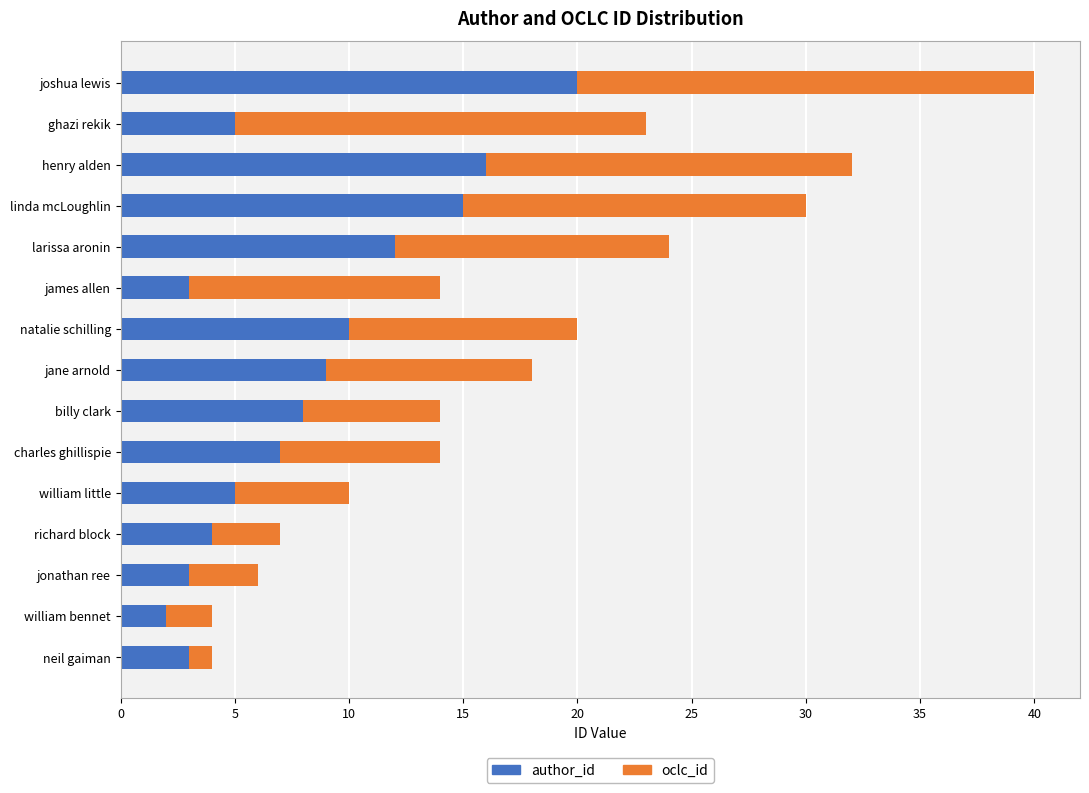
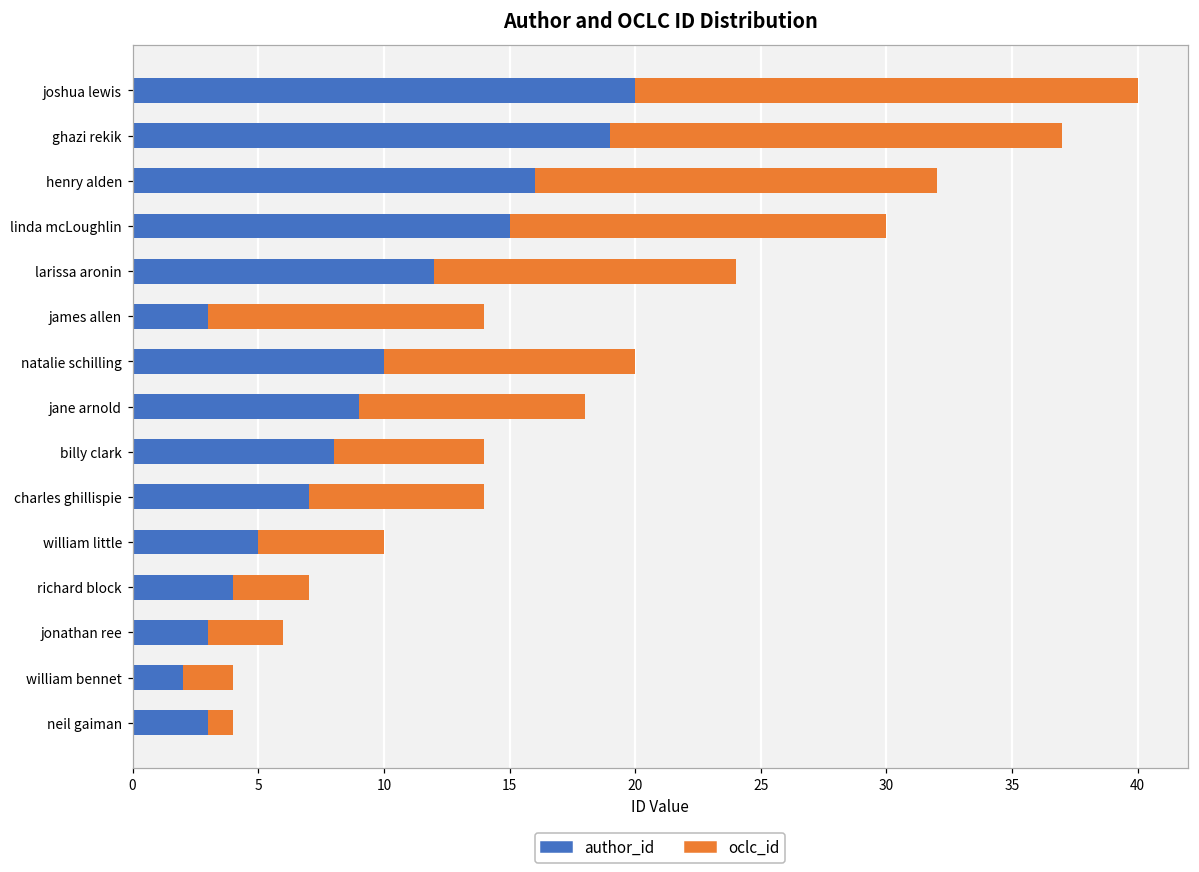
  {
    "author_id": {
      "joshua lewis": 20,
-     "ghazi rekik": 5,
+     "ghazi rekik": 19,
      "henry alden": 16,
      "linda mcLoughlin": 15,
      "larissa aronin": 12,
      "james allen": 3,
      "natalie schilling": 10,
      "jane arnold": 9,
      "billy clark": 8,
      "charles ghillispie": 7,
      "william little": 5,
      "richard block": 4,
      "jonathan ree": 3,
      "william bennet": 2,
      "neil gaiman": 3
    },
    "oclc_id": {
      "joshua lewis": 20,
      "ghazi rekik": 18,
      "henry alden": 16,
      "linda mcLoughlin": 15,
      "larissa aronin": 12,
      "james allen": 11,
      "natalie schilling": 10,
      "jane arnold": 9,
      "billy clark": 6,
      "charles ghillispie": 7,
      "william little": 5,
      "richard block": 3,
      "jonathan ree": 3,
      "william bennet": 2,
      "neil gaiman": 1
    }
  }
